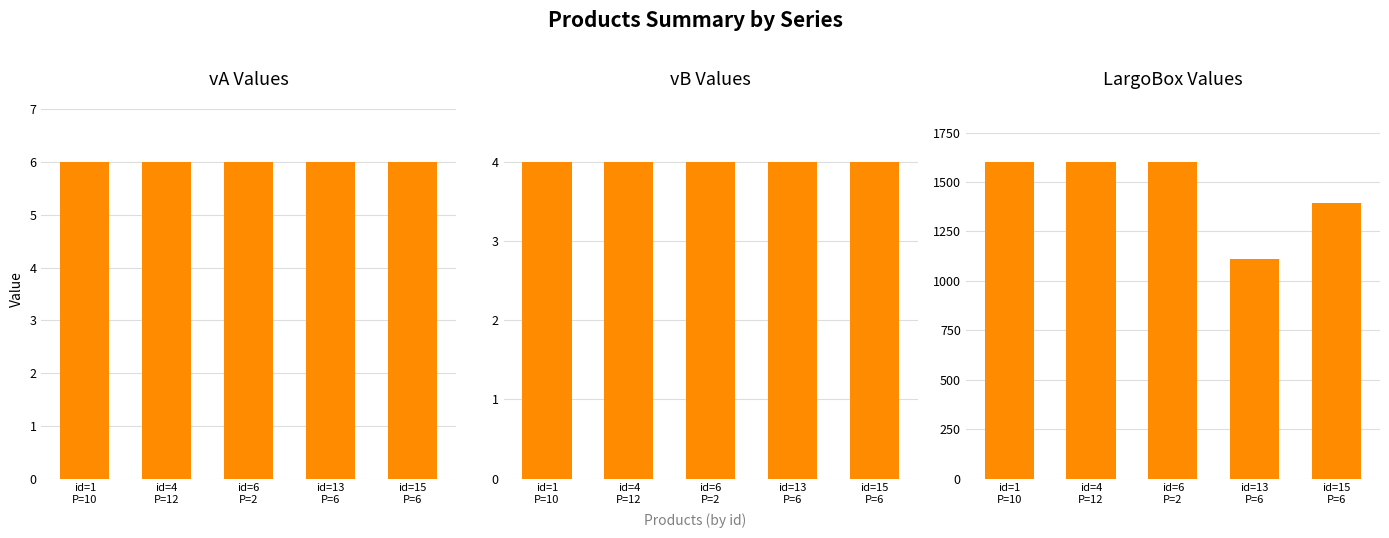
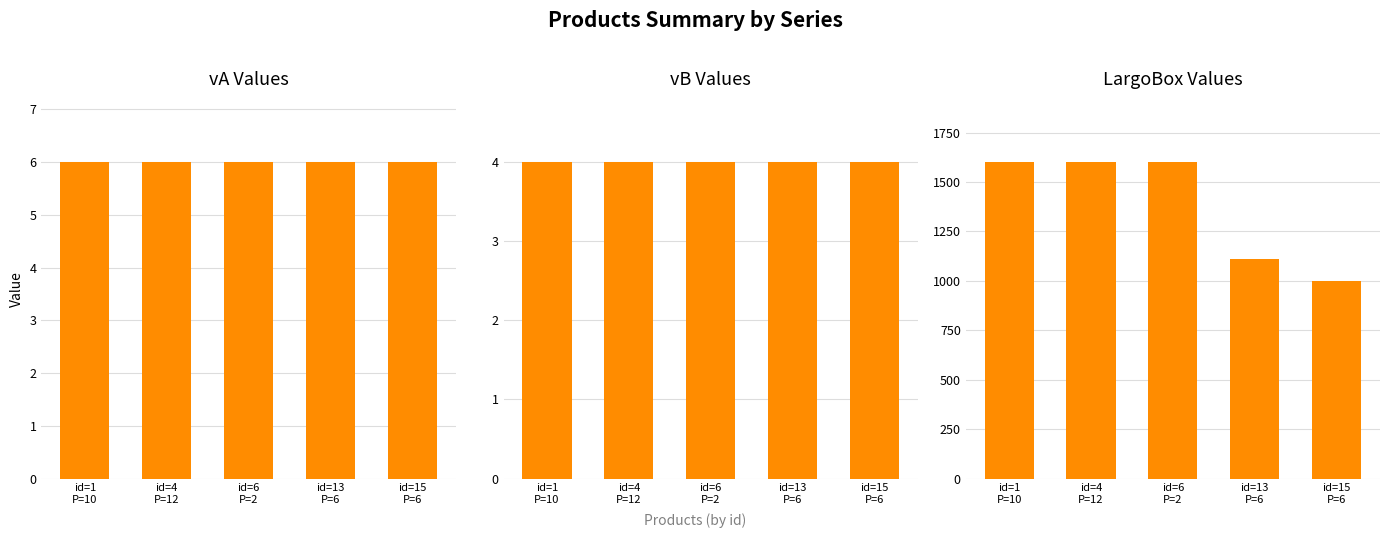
  {
    "vA Values": {
      "id=1 P=10": 6.0,
      "id=4 P=12": 6.0,
      "id=6 P=2": 6.0,
      "id=13 P=6": 6.0,
      "id=15 P=6": 6.0
    },
    "vB Values": {
      "id=1 P=10": 4.0,
      "id=4 P=12": 4.0,
      "id=6 P=2": 4.0,
      "id=13 P=6": 4.0,
      "id=15 P=6": 4.0
    },
    "LargoBox Values": {
      "id=1 P=10": 1600,
      "id=4 P=12": 1600,
      "id=6 P=2": 1600,
      "id=13 P=6": 1110,
-     "id=15 P=6": 1400
+     "id=15 P=6": 1000
    }
  }
